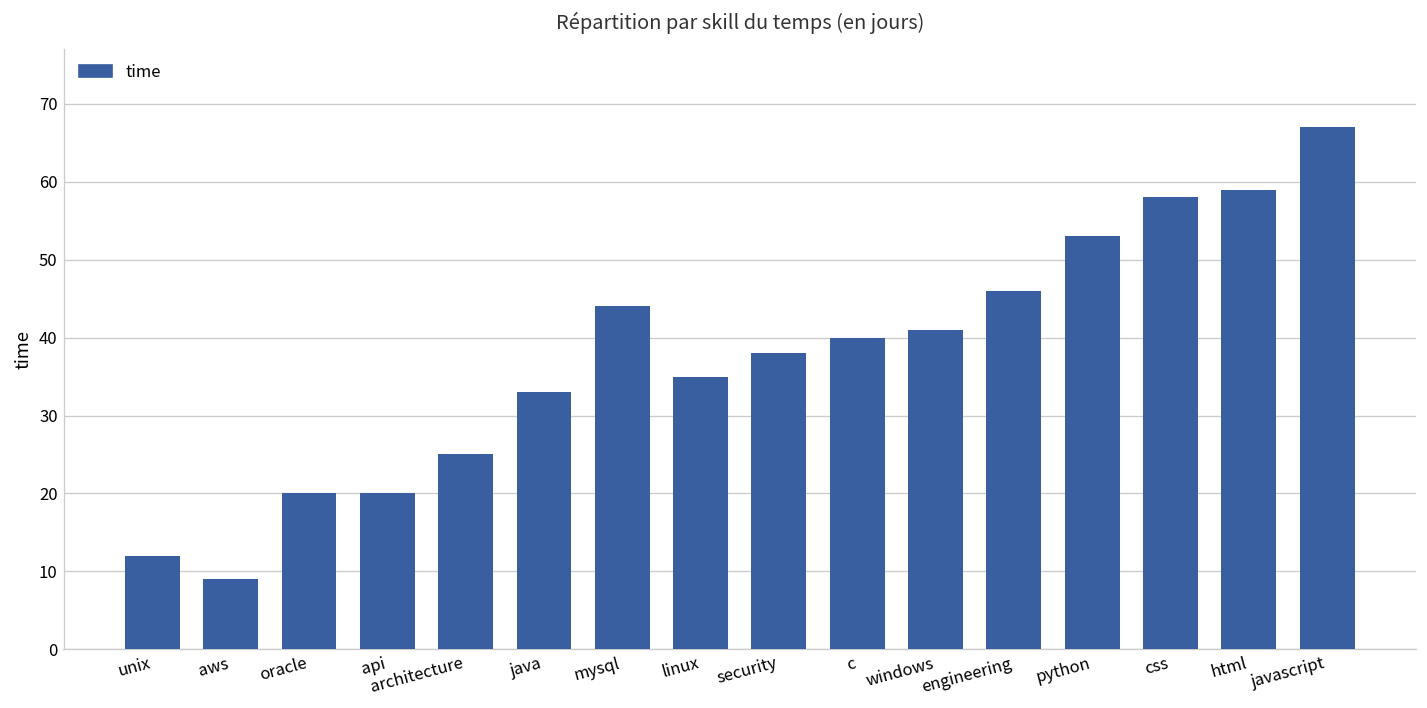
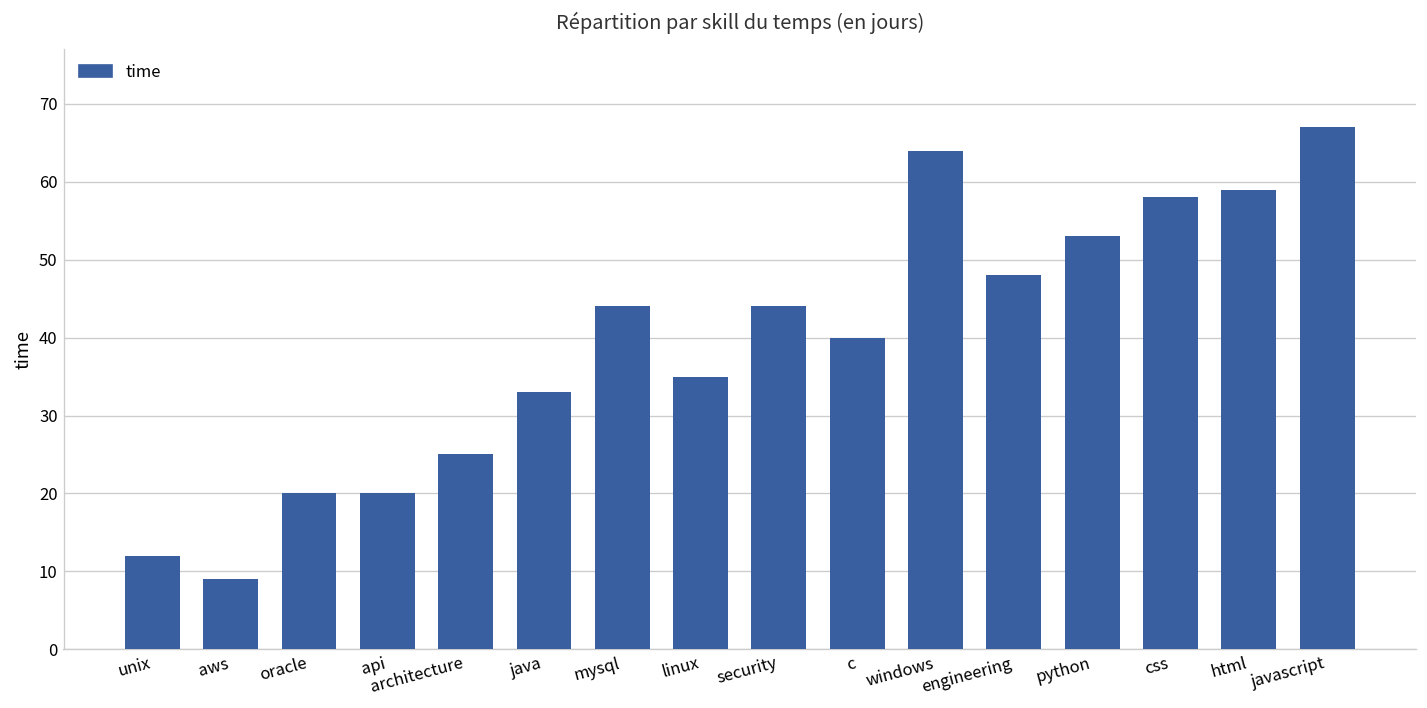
  {
    "unix": 12,
    "aws": 9,
    "oracle": 20,
    "api": 20,
    "architecture": 25,
    "java": 33,
    "mysql": 44,
    "linux": 35,
-   "security": 38,
+   "security": 44,
    "c": 40,
-   "windows": 41,
-   "engineering": 46,
+   "windows": 64,
+   "engineering": 48,
    "python": 53,
    "css": 58,
    "html": 59,
    "javascript": 67
  }
